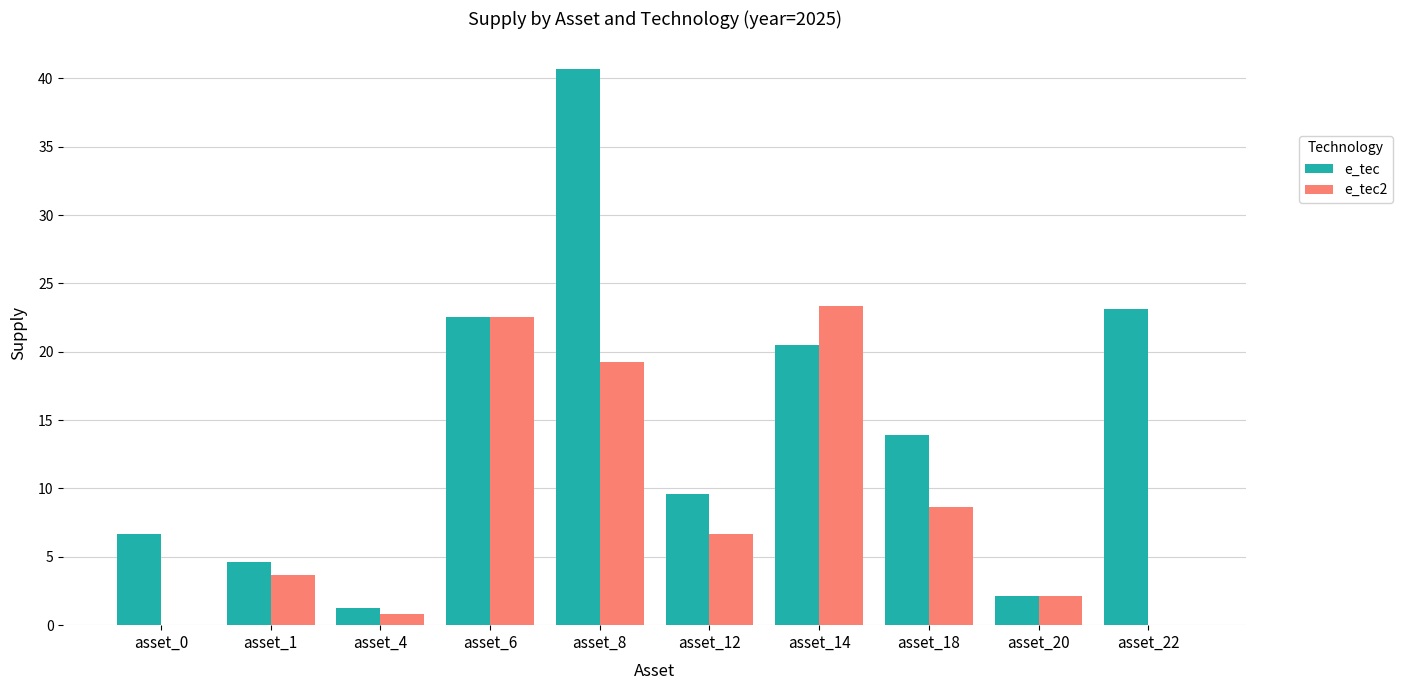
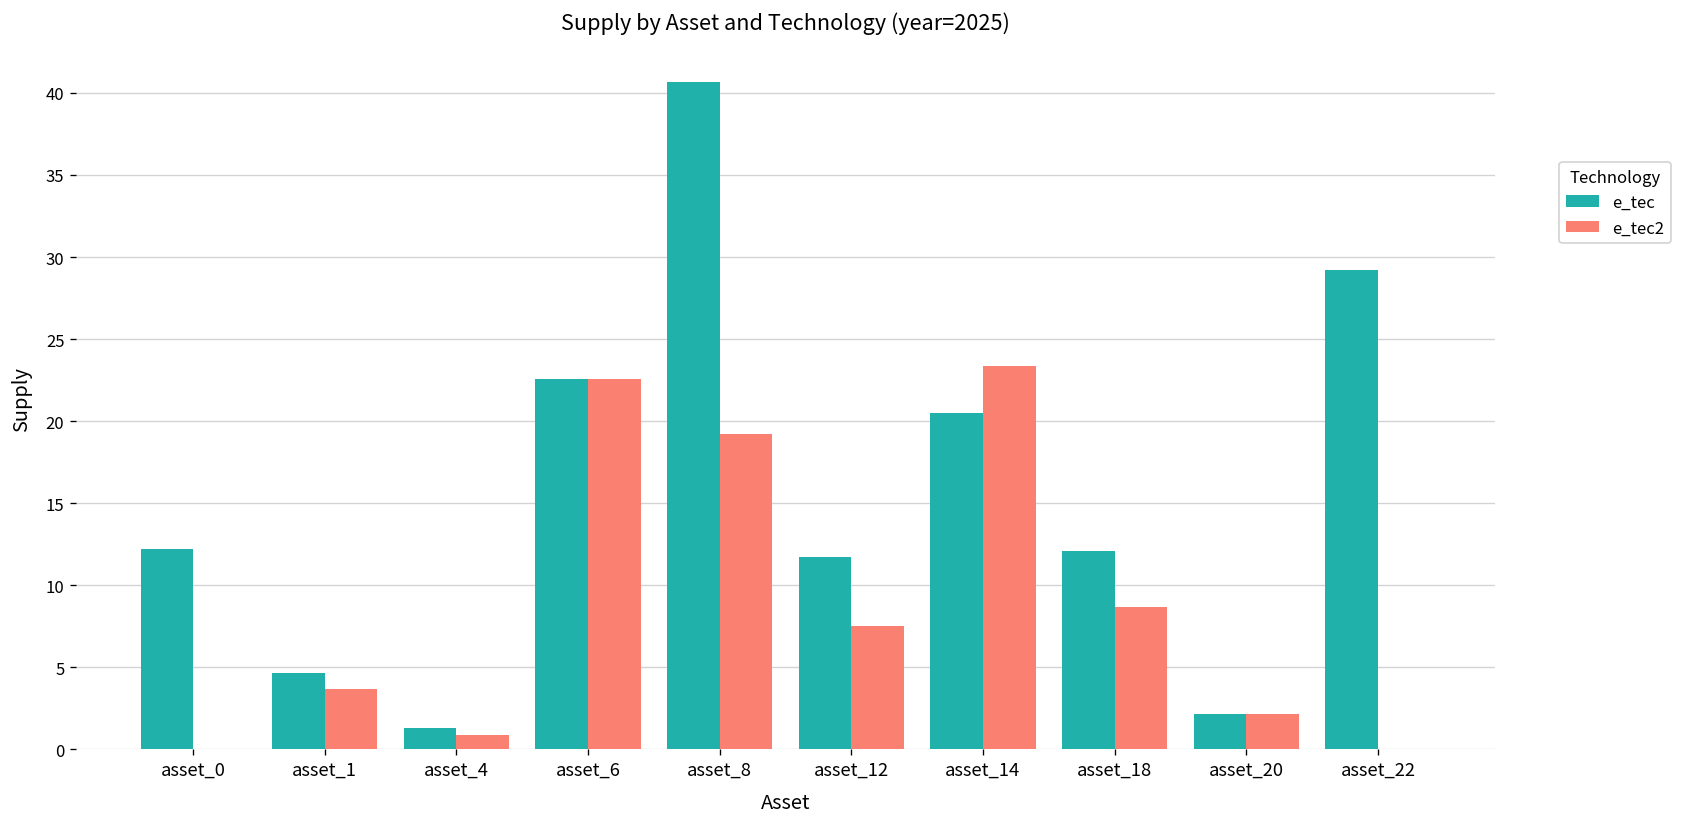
  {
    "e_tec": {
-     "asset_0": 6.6,
+     "asset_0": 12.2,
      "asset_1": 4.6,
      "asset_4": 1.3,
      "asset_6": 22.6,
      "asset_8": 40.7,
-     "asset_12": 9.6,
+     "asset_12": 11.7,
      "asset_14": 20.5,
-     "asset_18": 13.9,
+     "asset_18": 12.1,
      "asset_20": 2.2,
-     "asset_22": 23.1
+     "asset_22": 29.2
    },
    "e_tec2": {
      "asset_0": 0.0,
      "asset_1": 3.7,
      "asset_4": 0.9,
      "asset_6": 22.6,
      "asset_8": 19.2,
-     "asset_12": 6.7,
+     "asset_12": 7.5,
      "asset_14": 23.3,
      "asset_18": 8.6,
      "asset_20": 2.2,
      "asset_22": 0.0
    }
  }
